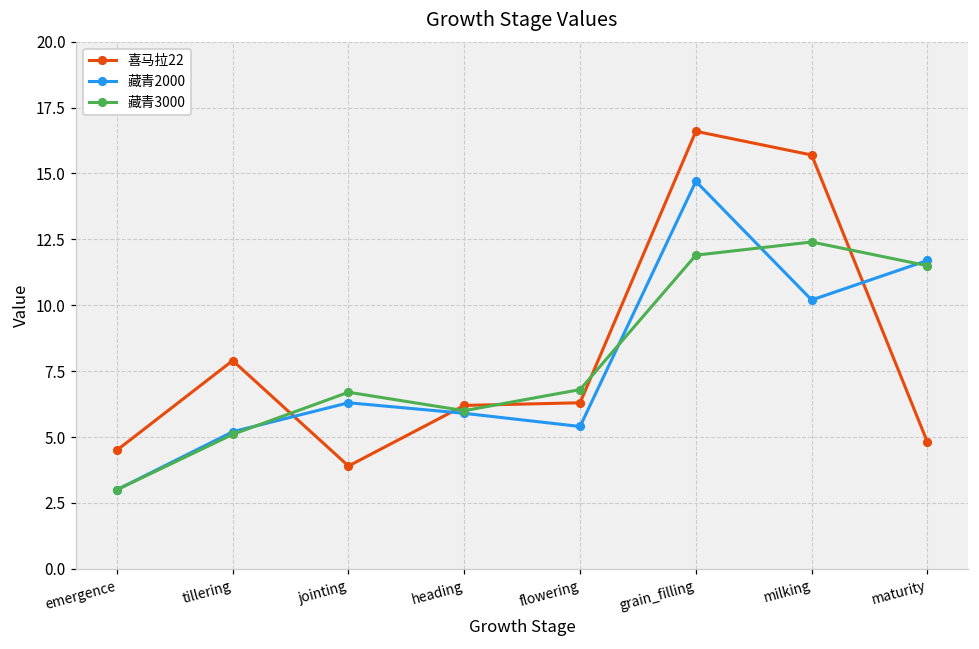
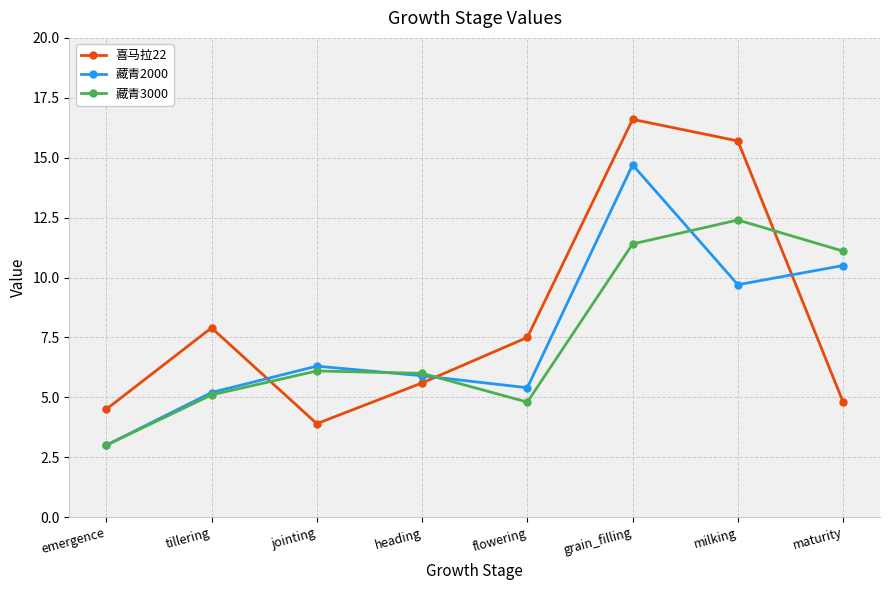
  {
    "喜马拉22": {
      "emergence": 4.5,
      "tillering": 7.9,
      "jointing": 3.9,
-     "heading": 6.2,
-     "flowering": 6.3,
+     "heading": 5.6,
+     "flowering": 7.5,
      "grain_filling": 16.6,
      "milking": 15.7,
      "maturity": 4.8
    },
    "藏青2000": {
      "jointing": 6.3,
      "flowering": 5.4,
      "grain_filling": 14.7,
-     "milking": 10.2,
-     "maturity": 11.7
+     "milking": 9.7,
+     "maturity": 10.5
    },
    "藏青3000": {
-     "jointing": 6.7,
-     "flowering": 6.8,
-     "grain_filling": 11.9,
+     "jointing": 6.1,
+     "flowering": 4.8,
+     "grain_filling": 11.4,
      "milking": 12.4,
-     "maturity": 11.5
+     "maturity": 11.1
    }
  }
